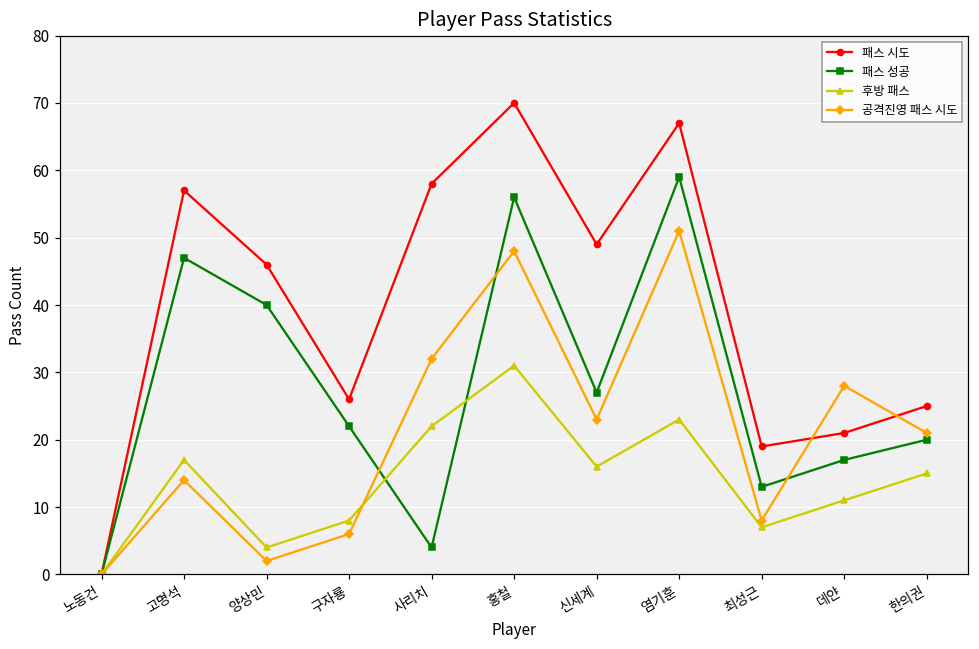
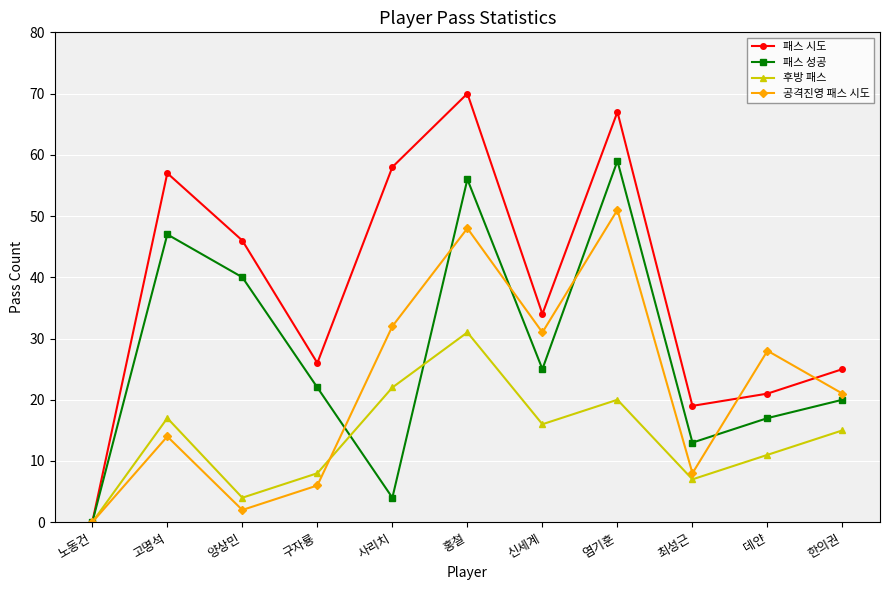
  {
    "패스 시도": {
      "고명석": 57,
      "양상민": 46,
      "구자룡": 26,
      "사리치": 58,
      "홍철": 70,
-     "신세계": 49,
+     "신세계": 34,
      "염기훈": 67,
      "최성근": 19,
      "데얀": 21,
      "한의권": 25
    },
    "패스 성공": {
      "고명석": 47,
      "양상민": 40,
      "구자룡": 22,
      "사리치": 4,
      "홍철": 56,
-     "신세계": 27,
+     "신세계": 25,
      "염기훈": 59,
      "최성근": 13,
      "데얀": 17,
      "한의권": 20
    },
    "후방 패스": {
      "고명석": 17,
      "양상민": 4,
      "구자룡": 8,
      "사리치": 22,
      "홍철": 31,
      "신세계": 16,
-     "염기훈": 23,
+     "염기훈": 20,
      "최성근": 7,
      "데얀": 11,
      "한의권": 15
    },
    "공격진영 패스 시도": {
      "고명석": 14,
      "양상민": 2,
      "구자룡": 6,
      "사리치": 32,
      "홍철": 48,
-     "신세계": 23,
+     "신세계": 31,
      "염기훈": 51,
      "최성근": 8,
      "데얀": 28,
      "한의권": 21
    }
  }
